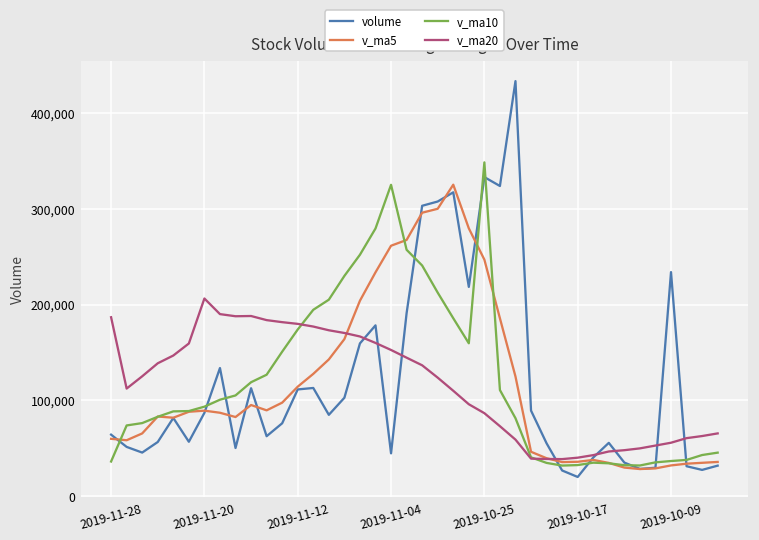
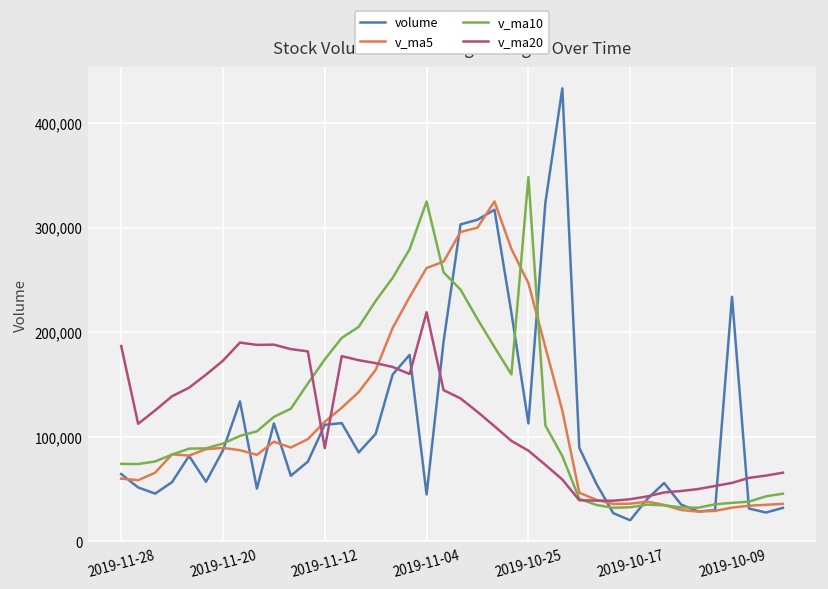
  {
    "volume": {
      "2019-11-28": "60,000",
      "2019-11-04": "40,000",
-     "2019-10-25": "330,000",
+     "2019-10-25": "110,000",
      "2019-10-17": "20,000",
      "2019-10-09": "230,000"
    },
    "v_ma5": {
      "2019-11-28": "60,000",
      "2019-11-04": "260,000",
      "2019-10-25": "250,000",
      "2019-10-17": "40,000",
      "2019-10-09": "30,000"
    },
    "v_ma10": {
-     "2019-11-28": "40,000",
+     "2019-11-28": "70,000",
      "2019-11-20": "90,000",
      "2019-11-12": "170,000",
      "2019-11-04": "320,000",
      "2019-10-25": "350,000",
      "2019-10-17": "30,000",
      "2019-10-09": "40,000"
    },
    "v_ma20": {
      "2019-11-28": "190,000",
-     "2019-11-20": "210,000",
-     "2019-11-12": "180,000",
-     "2019-11-04": "150,000",
+     "2019-11-20": "170,000",
+     "2019-11-12": "90,000",
+     "2019-11-04": "220,000",
      "2019-10-25": "90,000",
      "2019-10-17": "40,000",
      "2019-10-09": "60,000"
    }
  }
